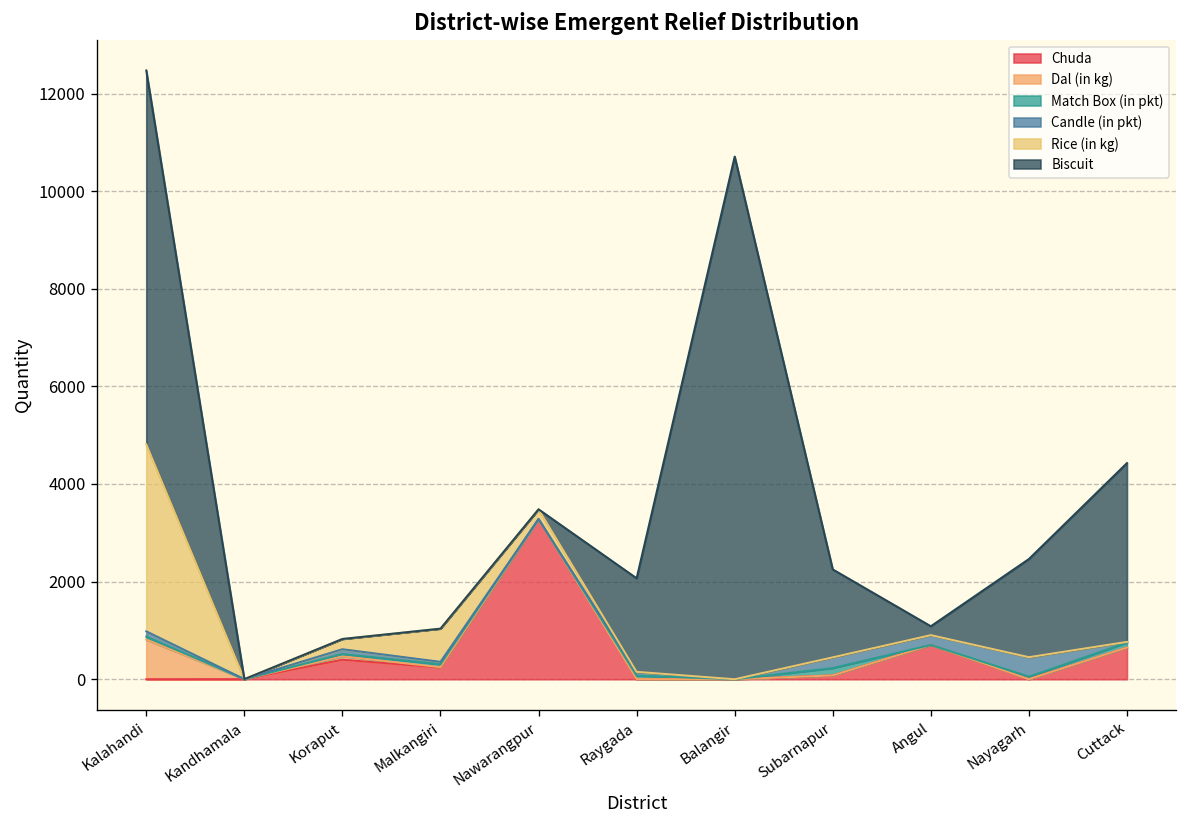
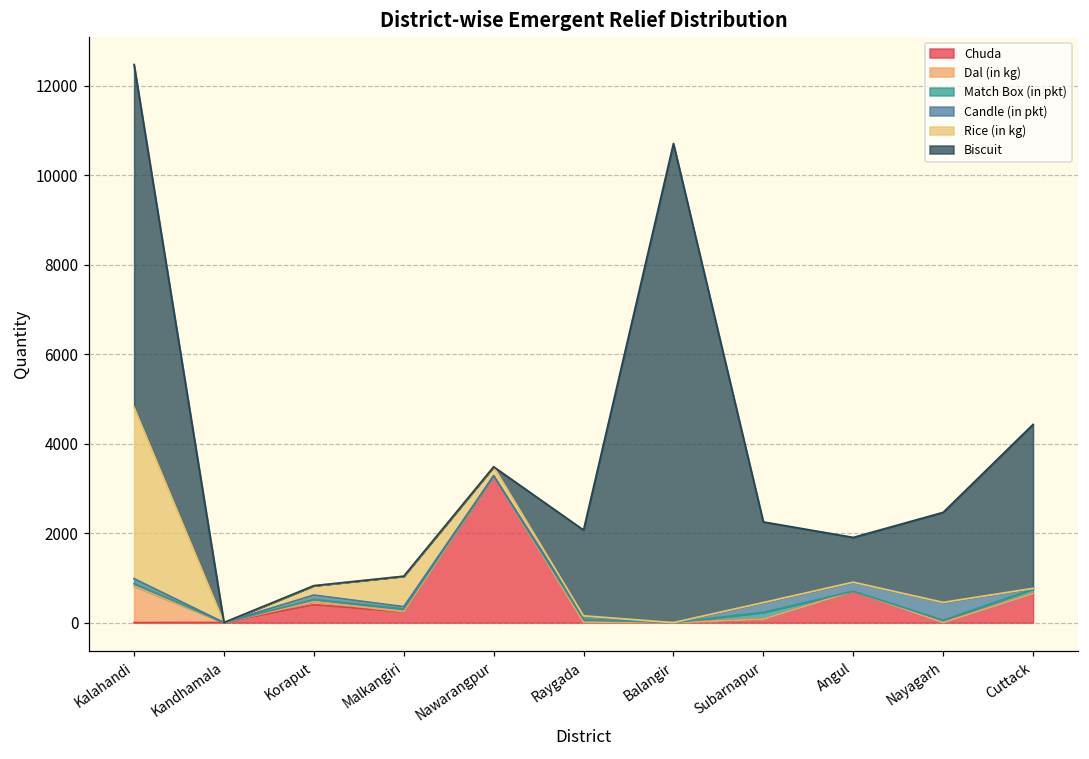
  {
    "Chuda": {
      "Kalahandi": 0,
      "Koraput": 400
    },
    "Biscuit": {
      "Kalahandi": 7700,
      "Raygada": 1900,
      "Balangir": 10700,
      "Subarnapur": 1800,
-     "Angul": 200,
+     "Angul": 1000,
      "Nayagarh": 2000,
      "Cuttack": 3700
    }
  }
